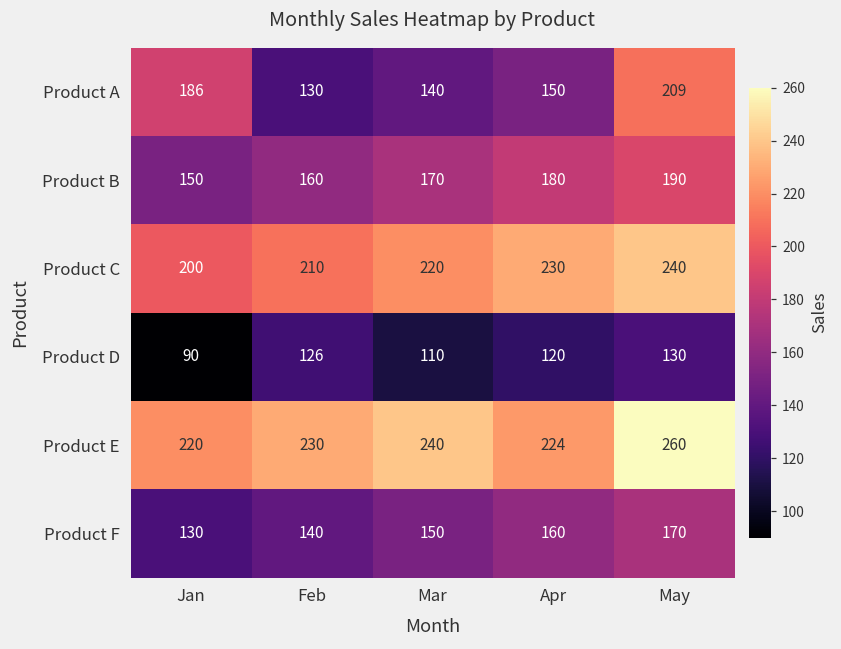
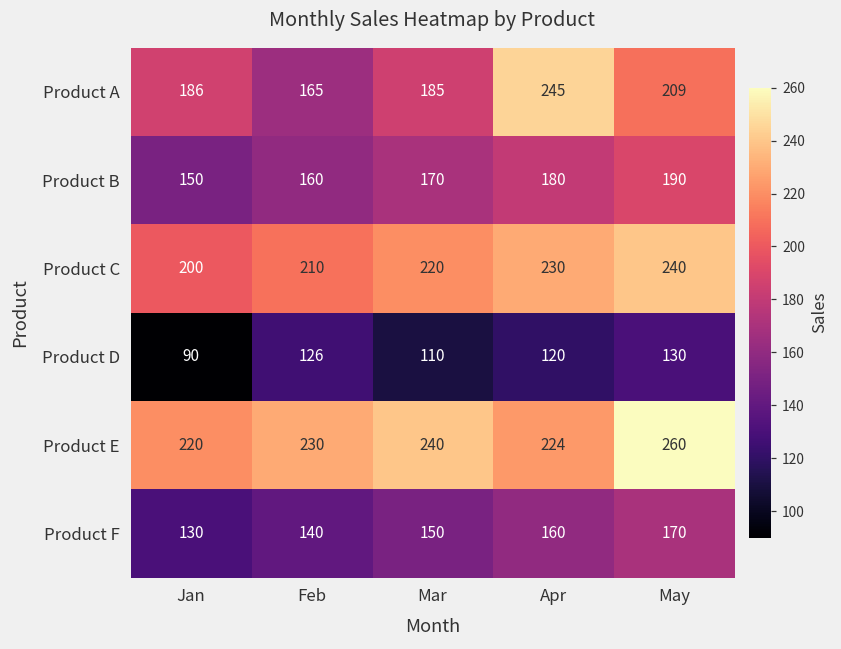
  {
    "Product A": {
      "Jan": 186,
-     "Feb": 130,
-     "Mar": 140,
-     "Apr": 150,
+     "Feb": 165,
+     "Mar": 185,
+     "Apr": 245,
      "May": 209
    },
    "Product B": {
      "Jan": 150,
      "Feb": 160,
      "Mar": 170,
      "Apr": 180,
      "May": 190
    },
    "Product C": {
      "Jan": 200,
      "Feb": 210,
      "Mar": 220,
      "Apr": 230,
      "May": 240
    },
    "Product D": {
      "Jan": 90,
      "Feb": 126,
      "Mar": 110,
      "Apr": 120,
      "May": 130
    },
    "Product E": {
      "Jan": 220,
      "Feb": 230,
      "Mar": 240,
      "Apr": 224,
      "May": 260
    },
    "Product F": {
      "Jan": 130,
      "Feb": 140,
      "Mar": 150,
      "Apr": 160,
      "May": 170
    }
  }
